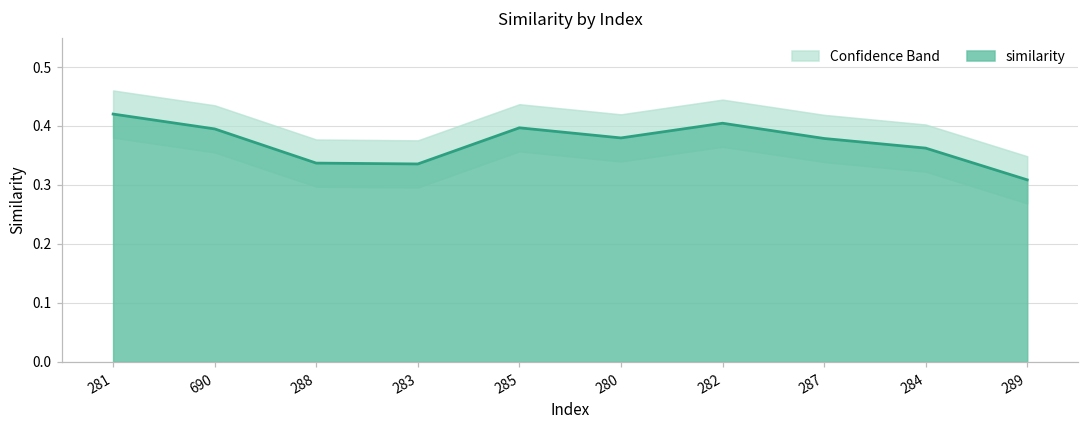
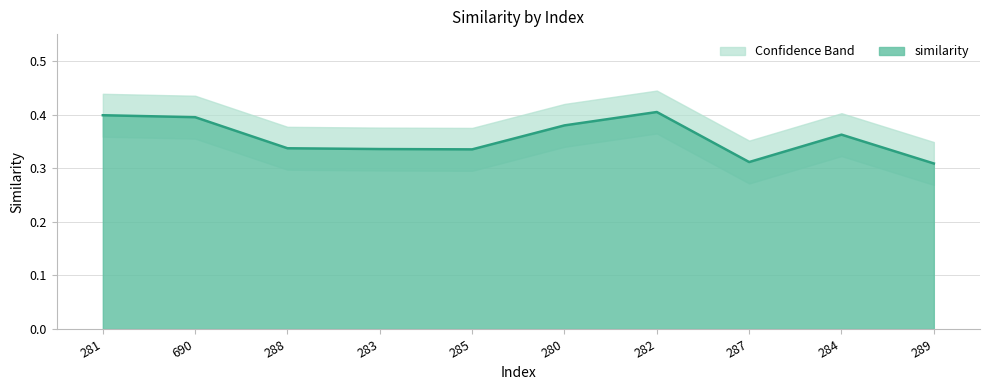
  {
    "similarity": {
-     "281": 0.42,
+     "281": 0.40,
      "690": 0.40,
      "288": 0.34,
      "283": 0.34,
-     "285": 0.40,
+     "285": 0.34,
      "280": 0.38,
      "282": 0.40,
-     "287": 0.38,
+     "287": 0.31,
      "284": 0.36,
      "289": 0.31
    }
  }
